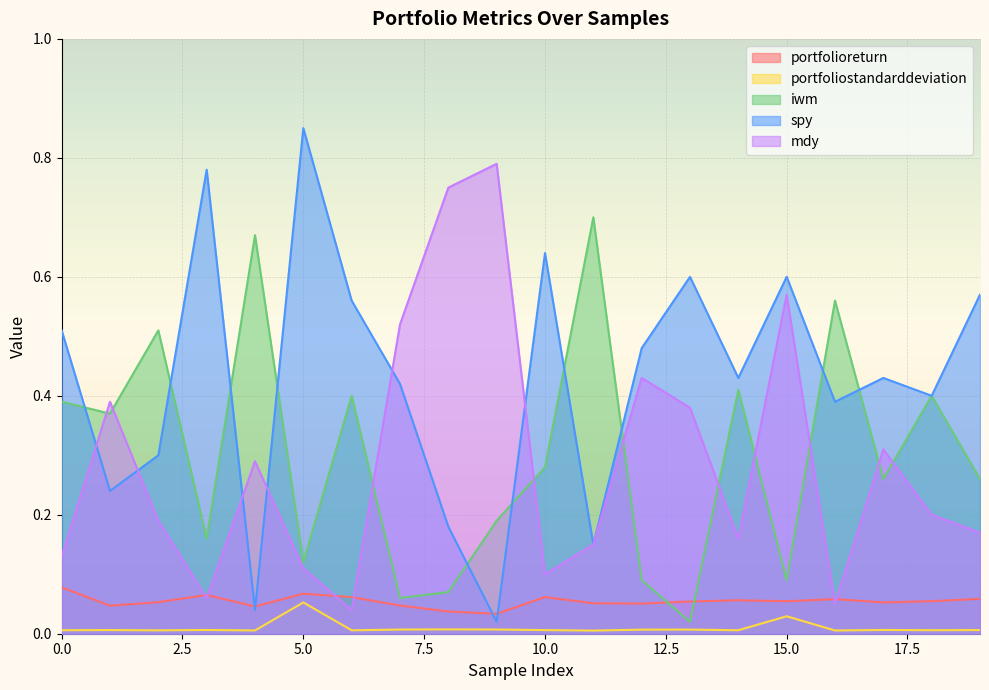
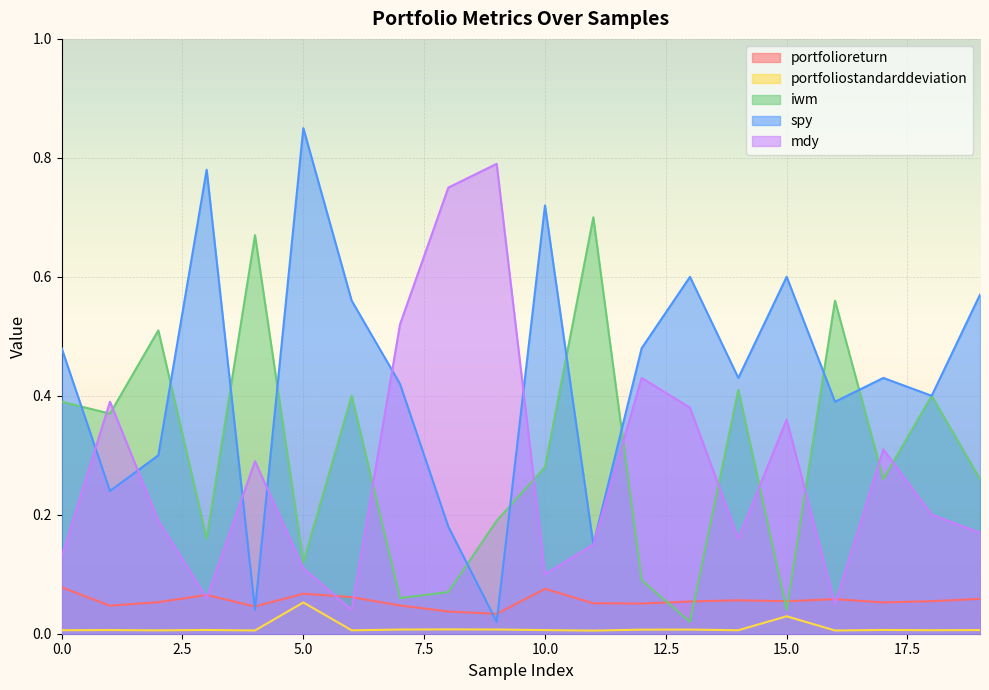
  {
    "portfolioreturn": {
      "0.0": 0.08,
      "5.0": 0.07,
-     "10.0": 0.06,
+     "10.0": 0.08,
      "15.0": 0.05
    },
    "portfoliostandarddeviation": {
      "0.0": 0.01,
      "5.0": 0.05,
      "10.0": 0.01,
      "15.0": 0.03
    },
    "iwm": {
      "0.0": 0.39,
      "5.0": 0.12,
      "10.0": 0.28,
-     "15.0": 0.09
+     "15.0": 0.04
    },
    "spy": {
-     "0.0": 0.51,
+     "0.0": 0.48,
      "5.0": 0.85,
-     "10.0": 0.64,
+     "10.0": 0.72,
      "15.0": 0.60
    },
    "mdy": {
      "0.0": 0.13,
      "5.0": 0.11,
      "10.0": 0.10,
-     "15.0": 0.57
+     "15.0": 0.36
    }
  }
